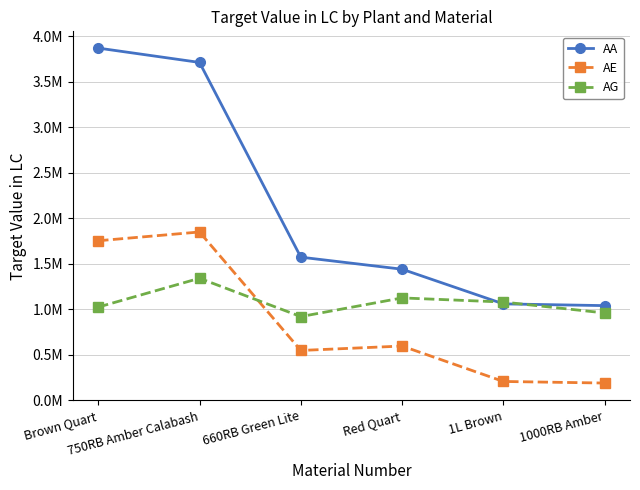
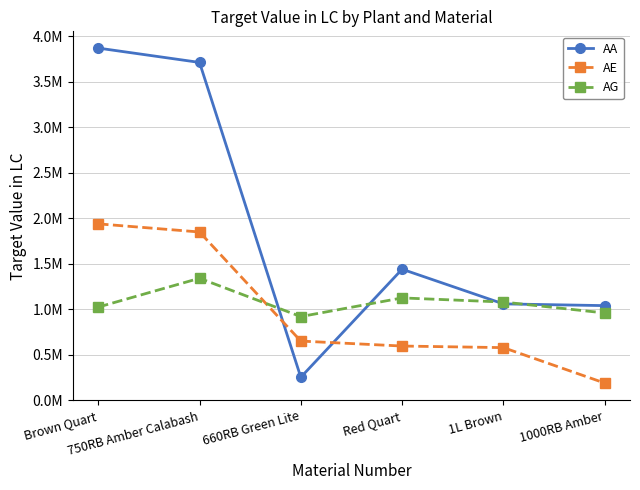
  {
    "AA": {
      "Brown Quart": 3900000,
      "750RB Amber Calabash": 3700000,
-     "660RB Green Lite": 1600000,
+     "660RB Green Lite": 300000,
      "Red Quart": 1400000,
      "1000RB Amber": 1000000
    },
    "AE": {
-     "Brown Quart": 1800000,
+     "Brown Quart": 1900000,
      "750RB Amber Calabash": 1800000,
-     "660RB Green Lite": 500000,
+     "660RB Green Lite": 700000,
      "Red Quart": 600000,
-     "1L Brown": 200000,
+     "1L Brown": 600000,
      "1000RB Amber": 200000
    },
    "AG": {
      "Brown Quart": 1000000,
      "750RB Amber Calabash": 1300000,
      "660RB Green Lite": 900000,
      "Red Quart": 1100000,
      "1000RB Amber": 1000000
    }
  }
